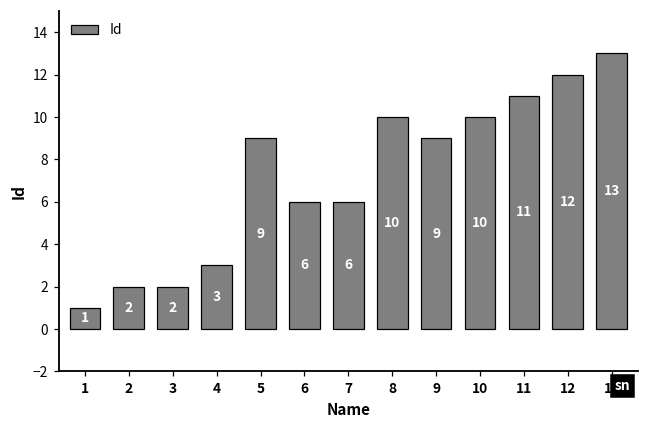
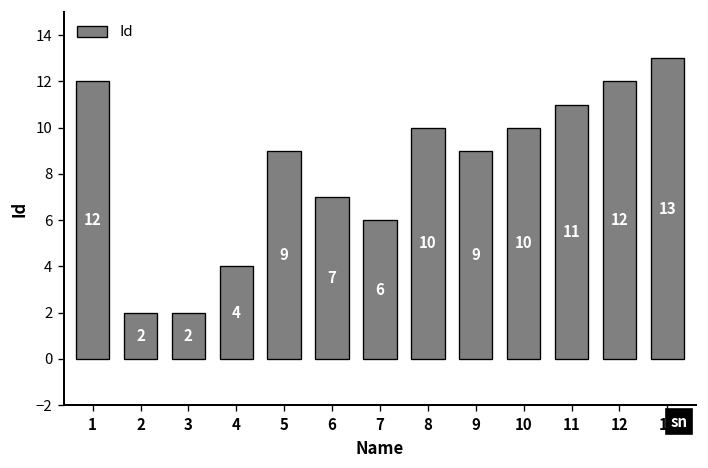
  {
-   "1": 1,
+   "1": 12,
    "2": 2,
    "3": 2,
-   "4": 3,
+   "4": 4,
    "5": 9,
-   "6": 6,
+   "6": 7,
    "7": 6,
    "8": 10,
    "9": 9,
    "10": 10,
    "11": 11,
    "12": 12,
    "13": 13
  }
